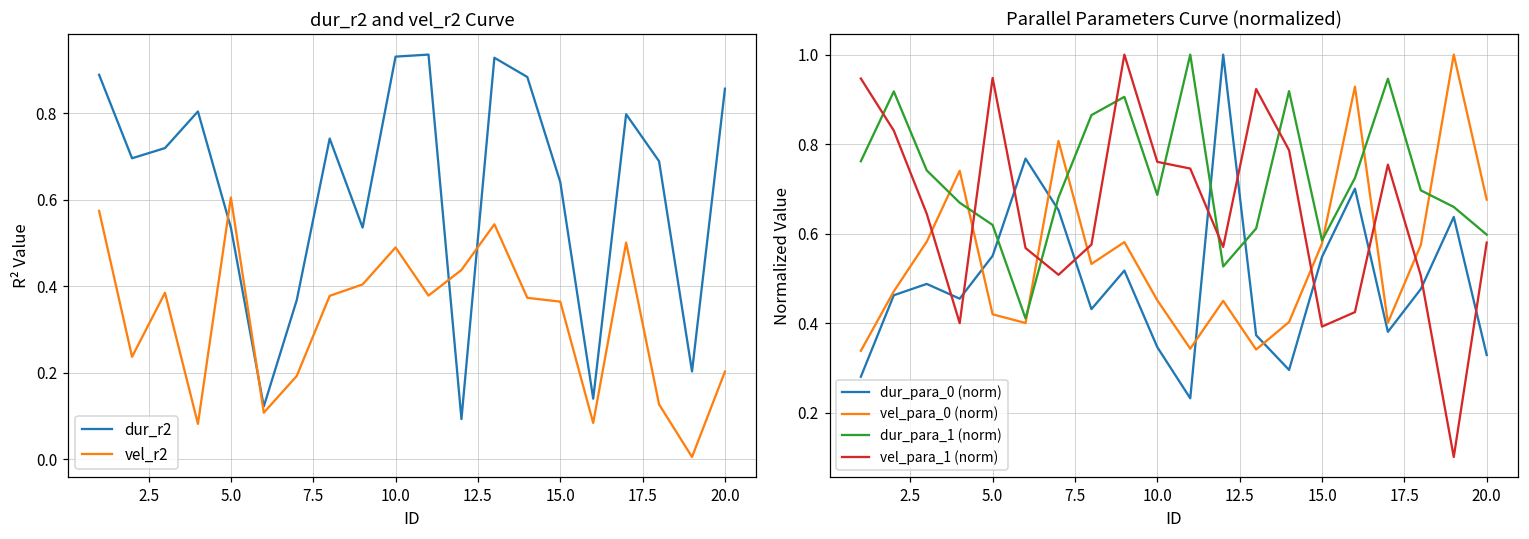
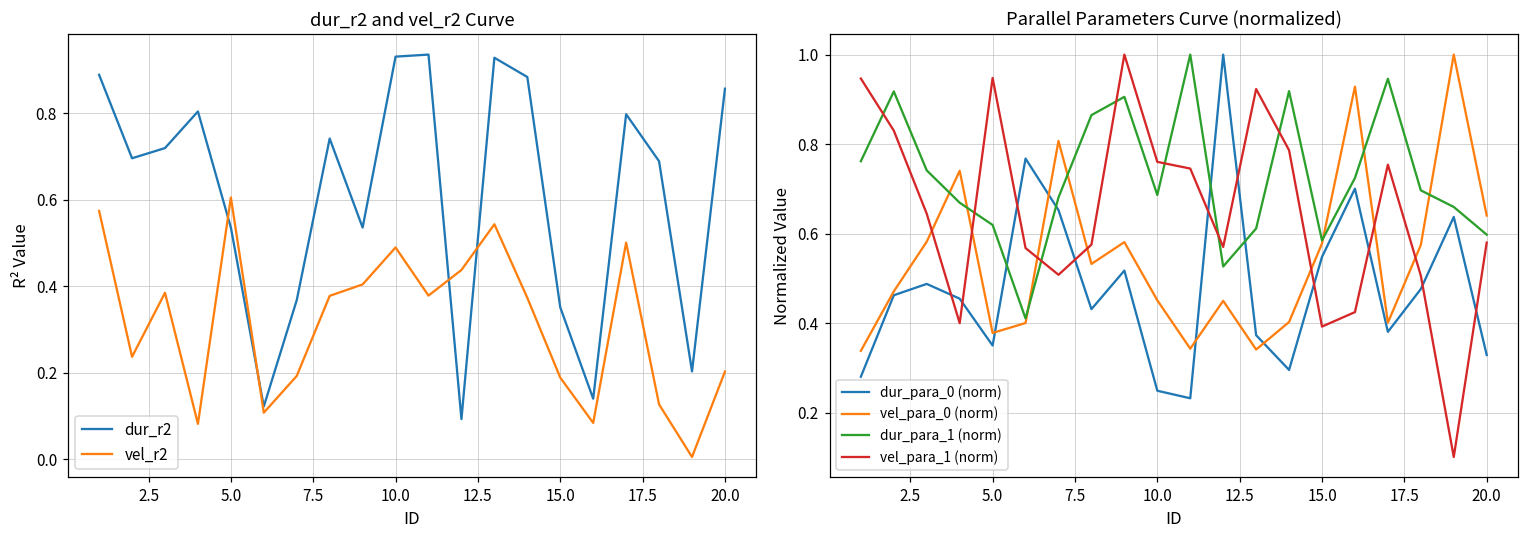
  {
    "dur_r2 and vel_r2 Curve": {
      "dur_r2": {
        "5.0": 0.54,
        "10.0": 0.93,
-       "15.0": 0.64,
+       "15.0": 0.35,
        "20.0": 0.86
      },
      "vel_r2": {
        "5.0": 0.61,
        "10.0": 0.49,
-       "15.0": 0.36,
+       "15.0": 0.19,
        "20.0": 0.20
      }
    },
    "Parallel Parameters Curve (normalized)": {
      "dur_para_0 (norm)": {
-       "5.0": 0.55,
-       "10.0": 0.35,
+       "5.0": 0.35,
+       "10.0": 0.25,
        "15.0": 0.55,
        "20.0": 0.33
      },
      "vel_para_0 (norm)": {
-       "5.0": 0.42,
+       "5.0": 0.38,
        "10.0": 0.45,
        "15.0": 0.58,
-       "20.0": 0.68
+       "20.0": 0.64
      },
      "dur_para_1 (norm)": {
        "5.0": 0.62,
        "10.0": 0.69,
        "15.0": 0.58,
        "20.0": 0.60
      },
      "vel_para_1 (norm)": {
        "5.0": 0.95,
        "10.0": 0.76,
        "15.0": 0.39,
        "20.0": 0.58
      }
    }
  }
